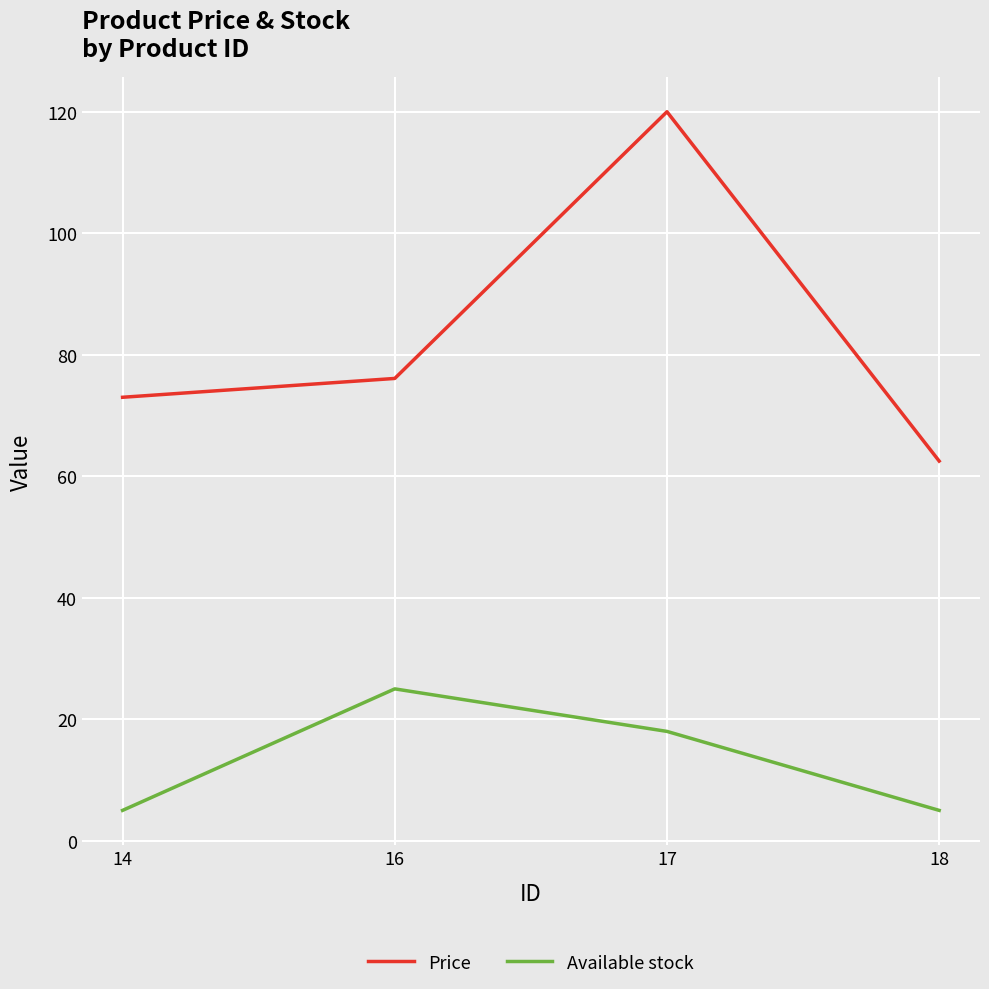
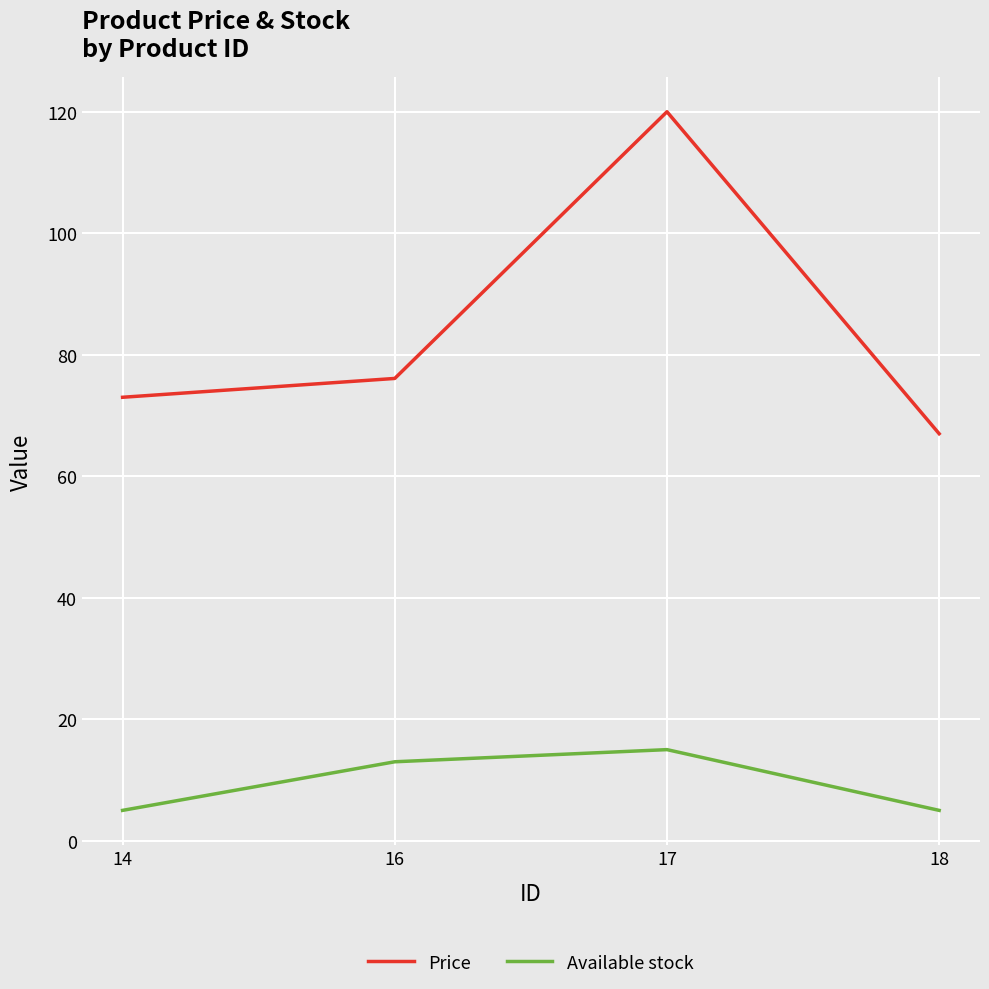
  {
    "Price": {
      "14": 73,
      "16": 76,
      "17": 120,
-     "18": 63
+     "18": 67
    },
    "Available stock": {
      "14": 5,
-     "16": 25,
-     "17": 18,
+     "16": 13,
+     "17": 15,
      "18": 5
    }
  }
